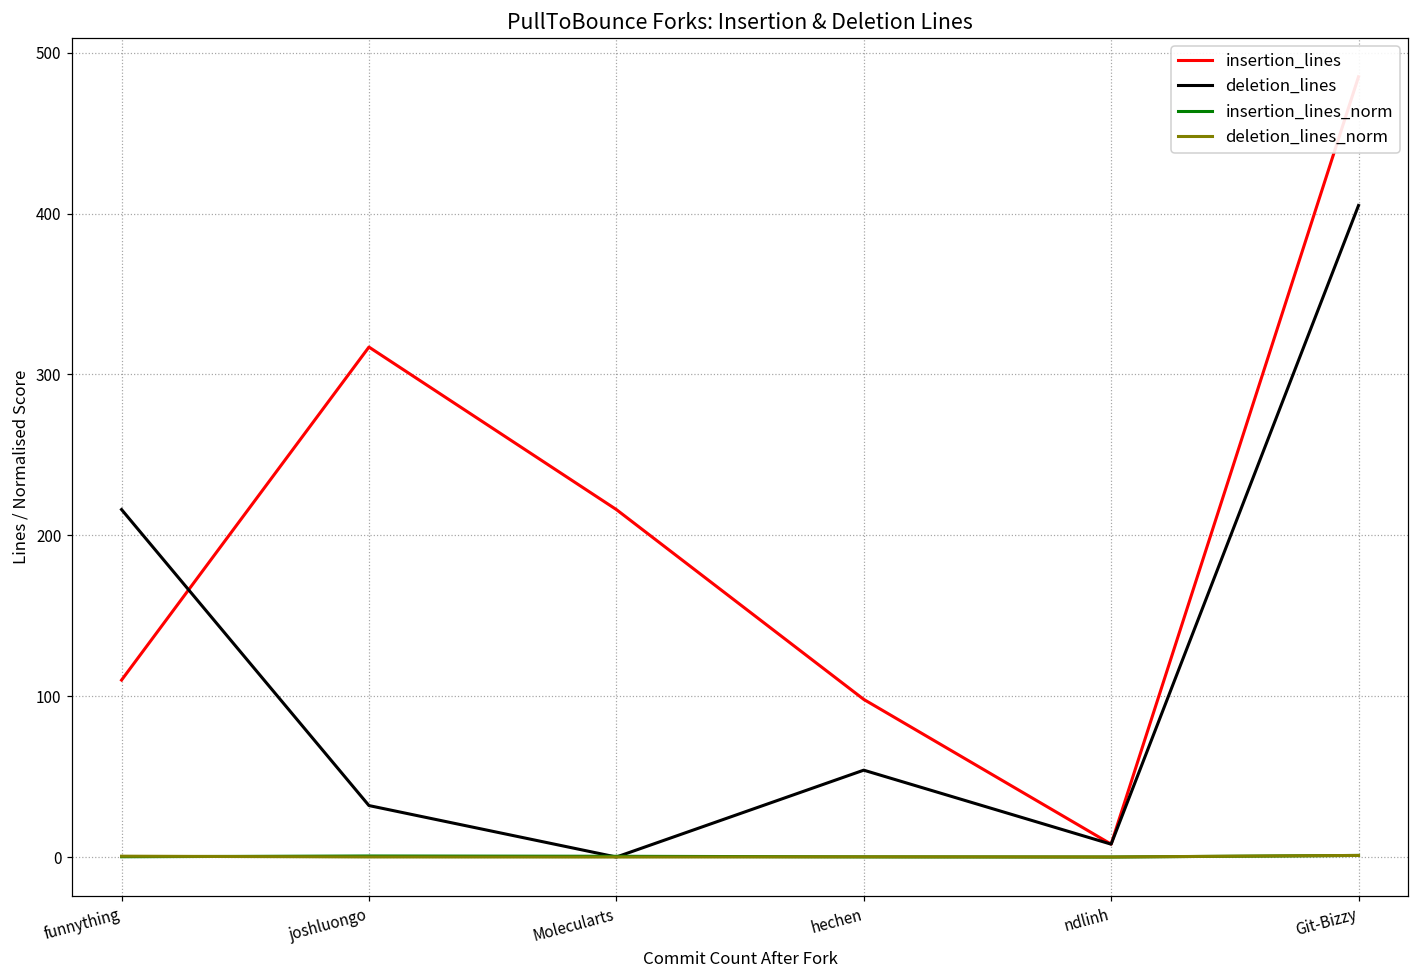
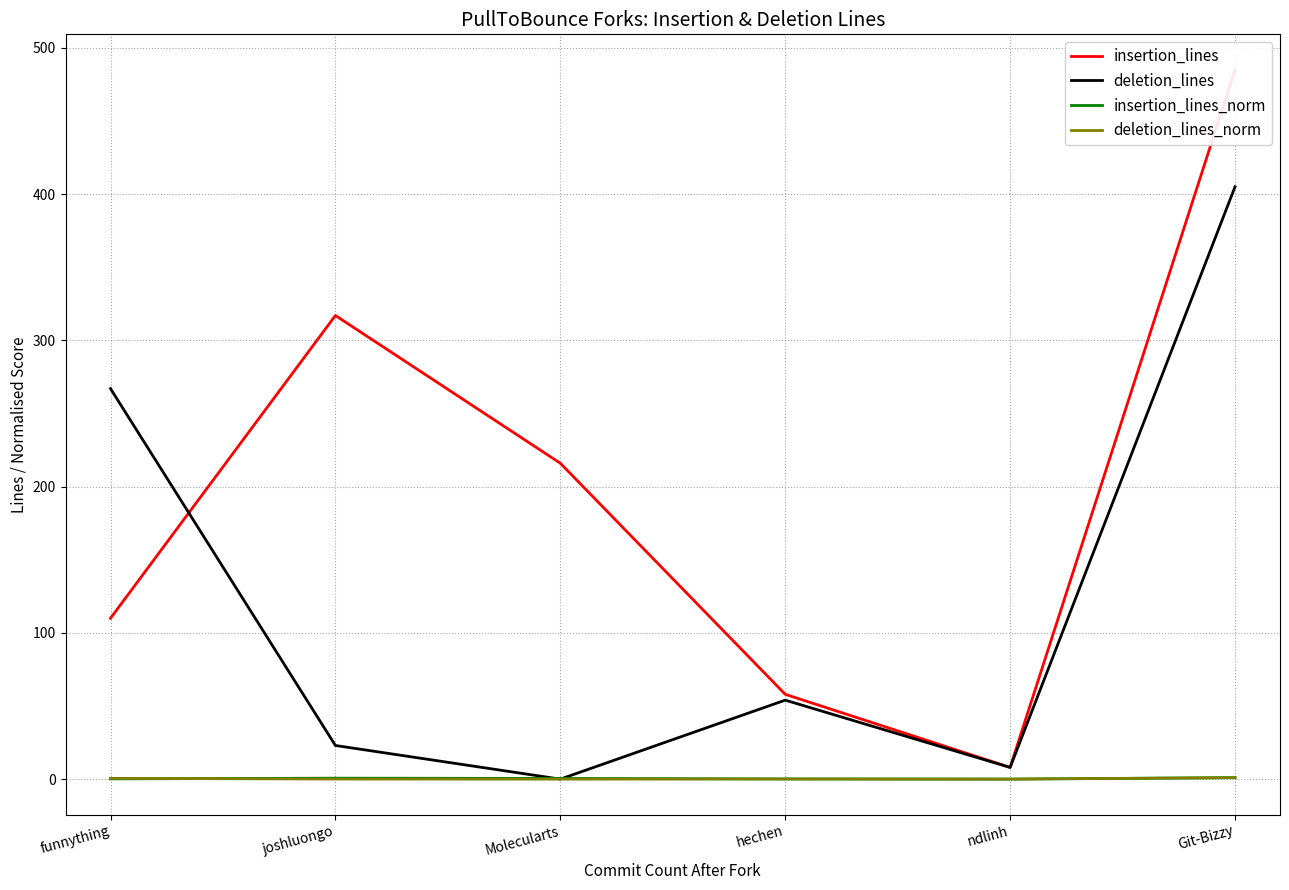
  {
    "insertion_lines": {
      "funnything": 110,
      "joshluongo": 317,
      "Molecularts": 216,
-     "hechen": 98
+     "hechen": 58
    },
    "deletion_lines": {
-     "funnything": 216,
-     "joshluongo": 32,
+     "funnything": 267,
+     "joshluongo": 23,
      "hechen": 54,
      "Git-Bizzy": 405
    }
  }
